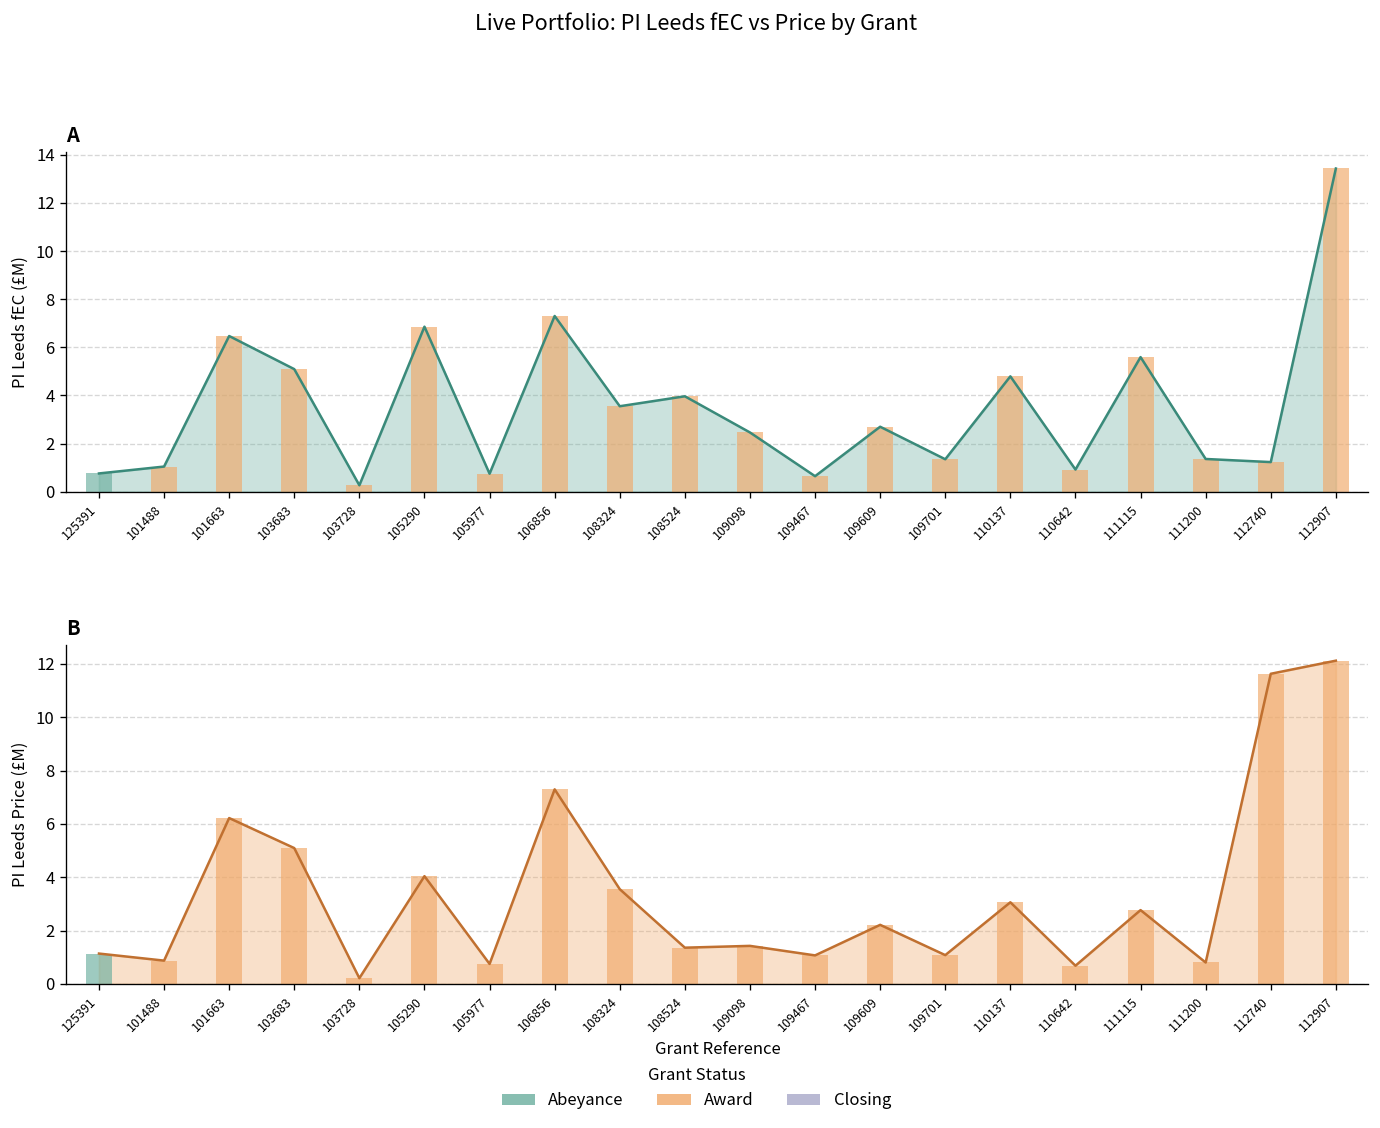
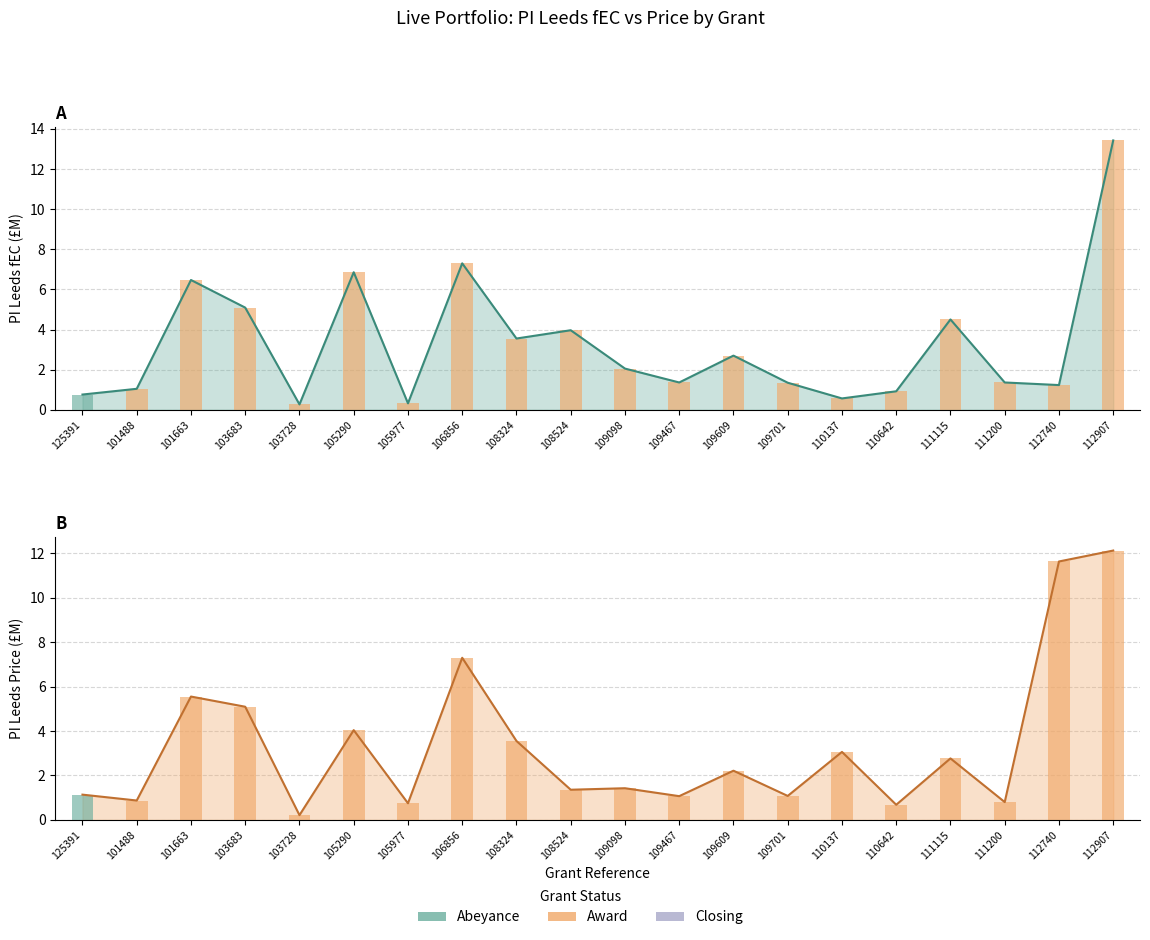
  {
    "A": {
      "125391": 0.8,
      "101488": 1.0,
      "101663": 6.5,
      "103683": 5.1,
      "103728": 0.3,
      "105290": 6.9,
-     "105977": 0.8,
+     "105977": 0.3,
      "106856": 7.3,
      "108324": 3.6,
      "108524": 4.0,
-     "109098": 2.5,
-     "109467": 0.6,
+     "109098": 2.1,
+     "109467": 1.4,
      "109609": 2.7,
      "109701": 1.4,
-     "110137": 4.8,
+     "110137": 0.6,
      "110642": 0.9,
-     "111115": 5.6,
+     "111115": 4.5,
      "111200": 1.4,
      "112740": 1.2,
      "112907": 13.4
    },
    "B": {
      "125391": 1.1,
      "101488": 0.9,
-     "101663": 6.2,
+     "101663": 5.6,
      "103683": 5.1,
      "103728": 0.2,
      "105290": 4.0,
      "105977": 0.8,
      "106856": 7.3,
      "108324": 3.6,
      "108524": 1.4,
      "109098": 1.4,
      "109467": 1.1,
      "109609": 2.2,
      "109701": 1.1,
      "110137": 3.1,
      "110642": 0.7,
      "111115": 2.8,
      "111200": 0.8,
      "112740": 11.6,
      "112907": 12.1
    }
  }
